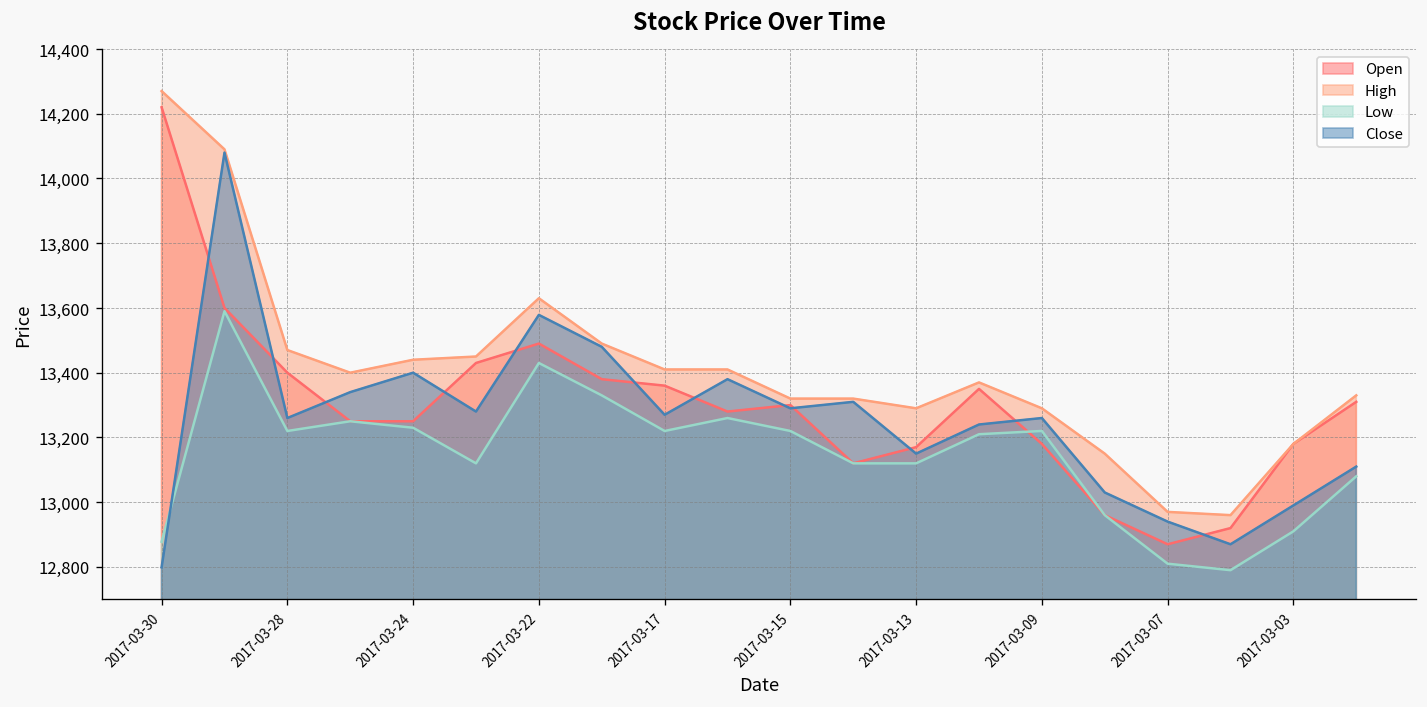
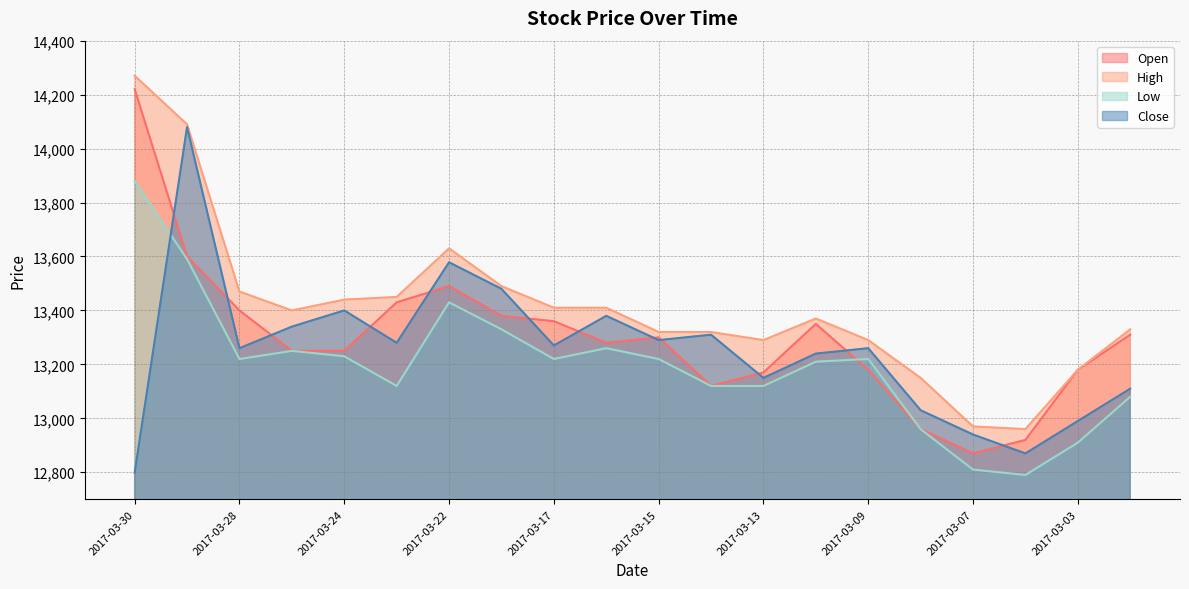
  {
    "Low": {
-     "2017-03-30": "12,880",
+     "2017-03-30": "13,880",
      "2017-03-28": "13,220",
      "2017-03-24": "13,230",
      "2017-03-22": "13,430",
      "2017-03-17": "13,220",
      "2017-03-15": "13,220",
      "2017-03-13": "13,120",
      "2017-03-09": "13,220",
      "2017-03-07": "12,810",
      "2017-03-03": "12,910"
    },
    "Close": {
      "2017-03-30": "12,800",
      "2017-03-28": "13,260",
      "2017-03-24": "13,400",
      "2017-03-22": "13,580",
      "2017-03-17": "13,270",
      "2017-03-15": "13,290",
      "2017-03-13": "13,150",
      "2017-03-09": "13,260",
      "2017-03-07": "12,940",
      "2017-03-03": "12,990"
    }
  }
